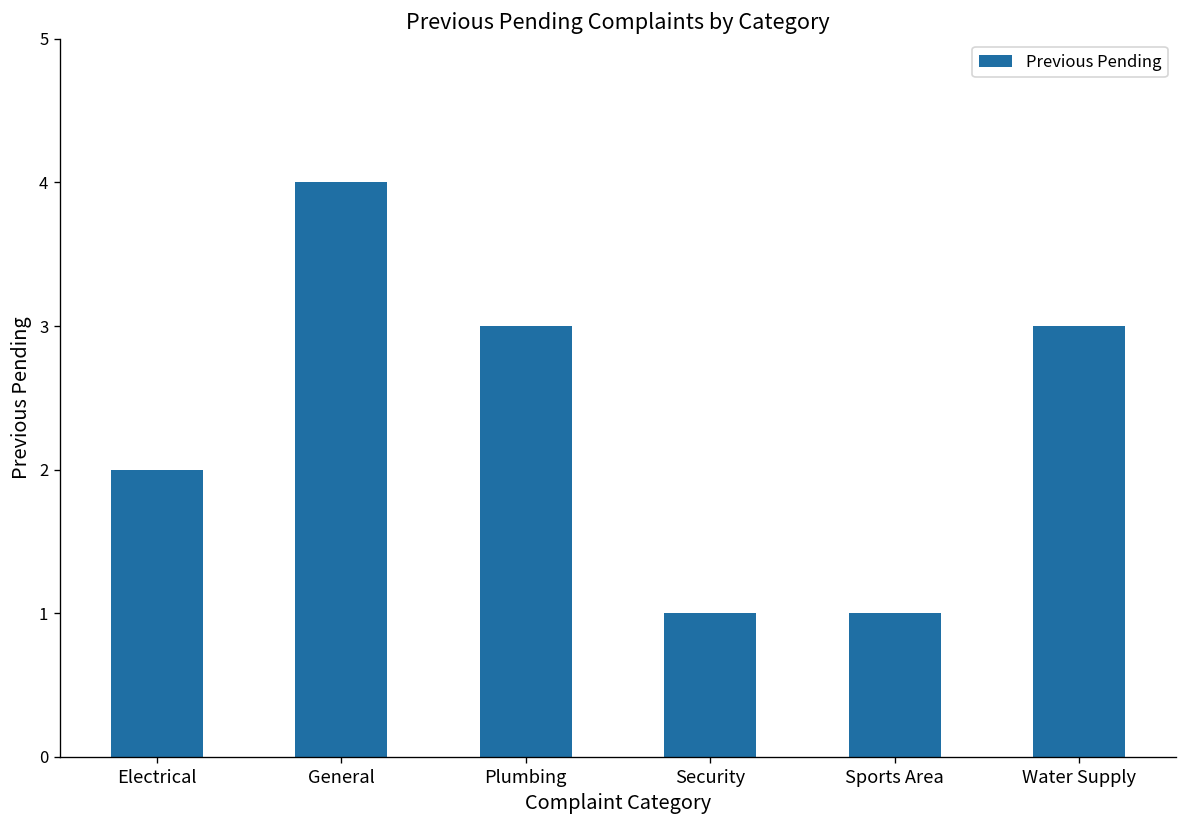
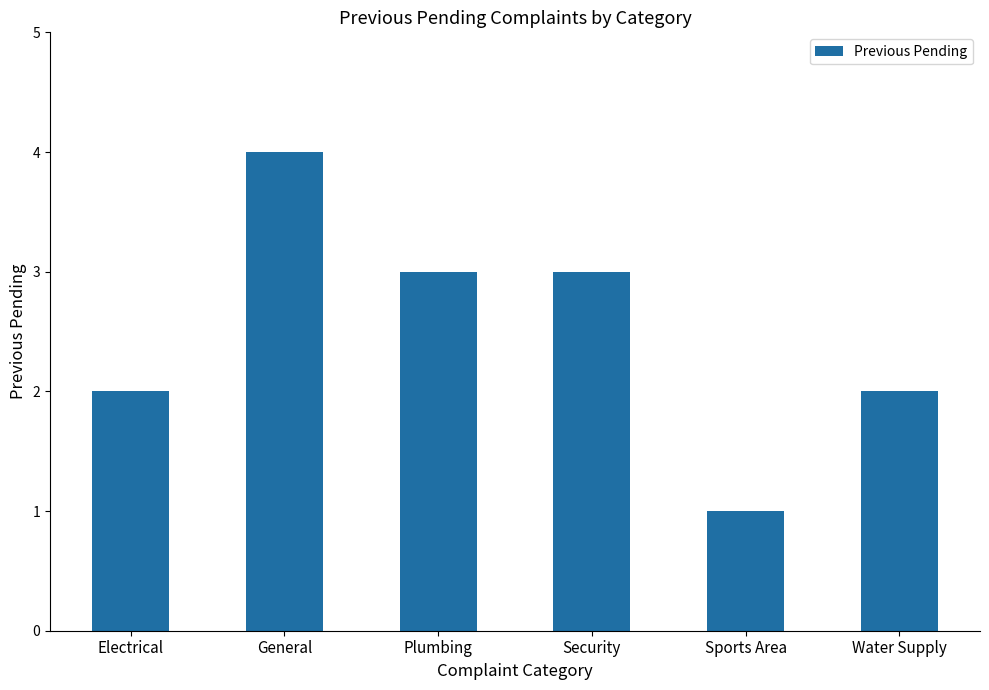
  {
    "Electrical": 2,
    "General": 4,
    "Plumbing": 3,
-   "Security": 1,
+   "Security": 3,
    "Sports Area": 1,
-   "Water Supply": 3
+   "Water Supply": 2
  }
